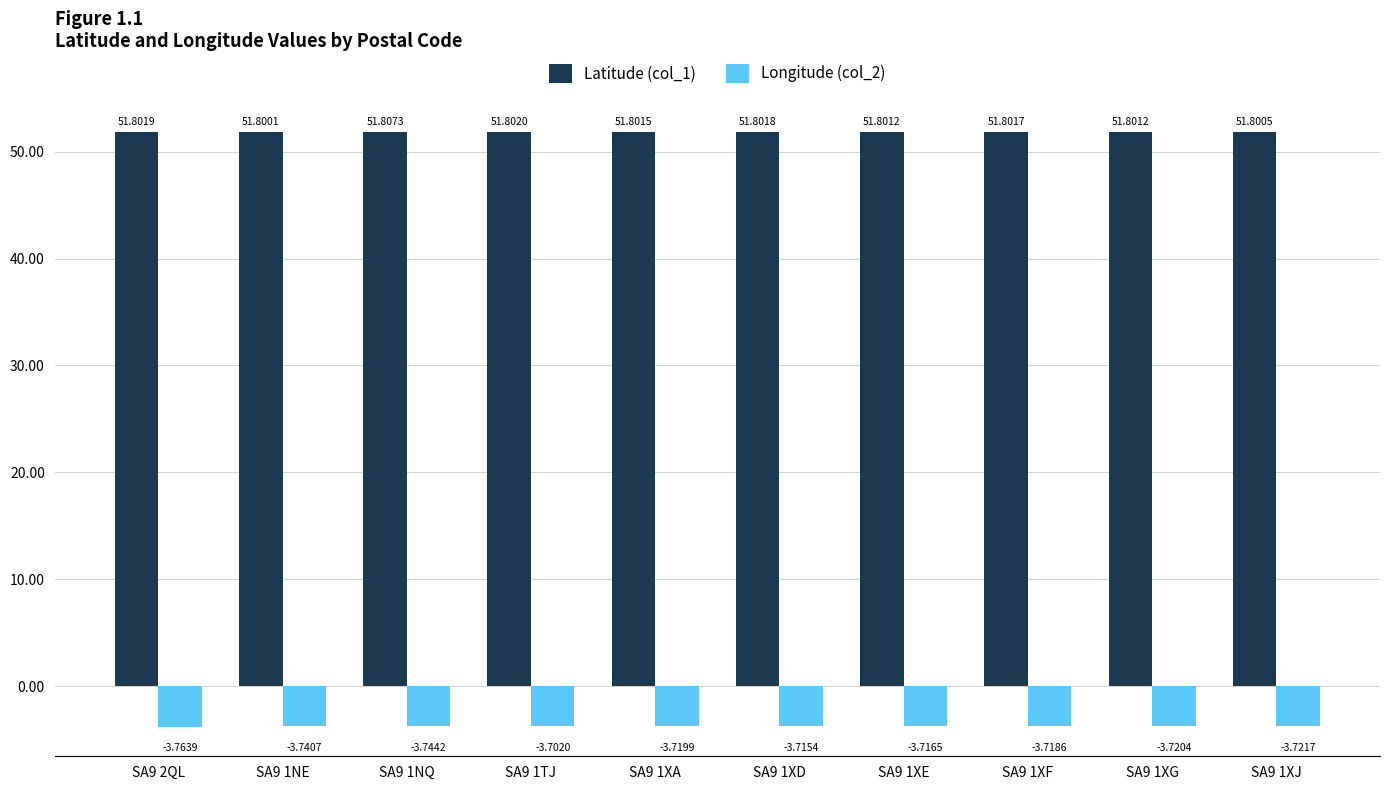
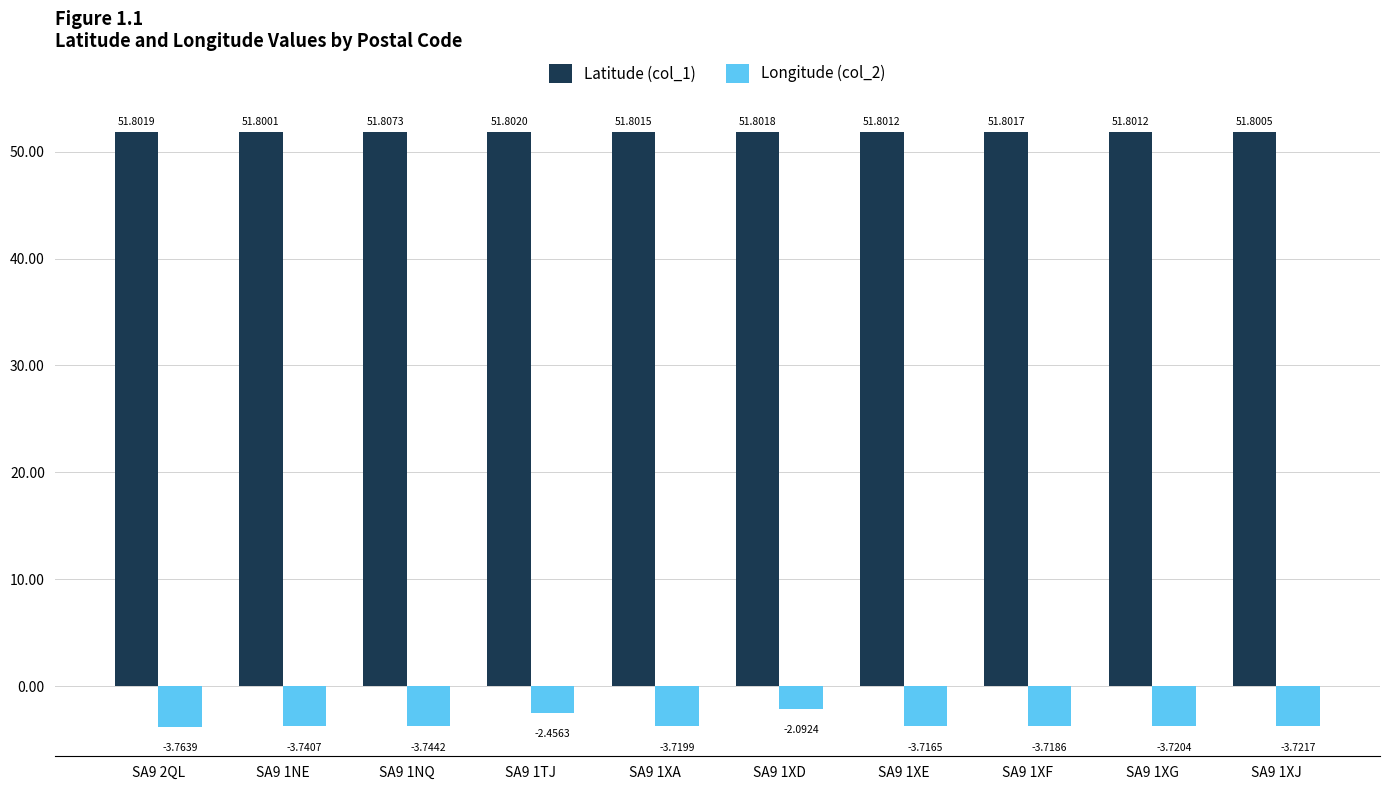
  {
    "Latitude (col_1)": {
      "SA9 2QL": 51.8019,
      "SA9 1NE": 51.8001,
      "SA9 1NQ": 51.8073,
      "SA9 1TJ": 51.8020,
      "SA9 1XA": 51.8015,
      "SA9 1XD": 51.8018,
      "SA9 1XE": 51.8012,
      "SA9 1XF": 51.8017,
      "SA9 1XG": 51.8012,
      "SA9 1XJ": 51.8005
    },
    "Longitude (col_2)": {
      "SA9 2QL": -3.7639,
      "SA9 1NE": -3.7407,
      "SA9 1NQ": -3.7442,
-     "SA9 1TJ": -3.7020,
+     "SA9 1TJ": -2.4563,
      "SA9 1XA": -3.7199,
-     "SA9 1XD": -3.7154,
+     "SA9 1XD": -2.0924,
      "SA9 1XE": -3.7165,
      "SA9 1XF": -3.7186,
      "SA9 1XG": -3.7204,
      "SA9 1XJ": -3.7217
    }
  }
